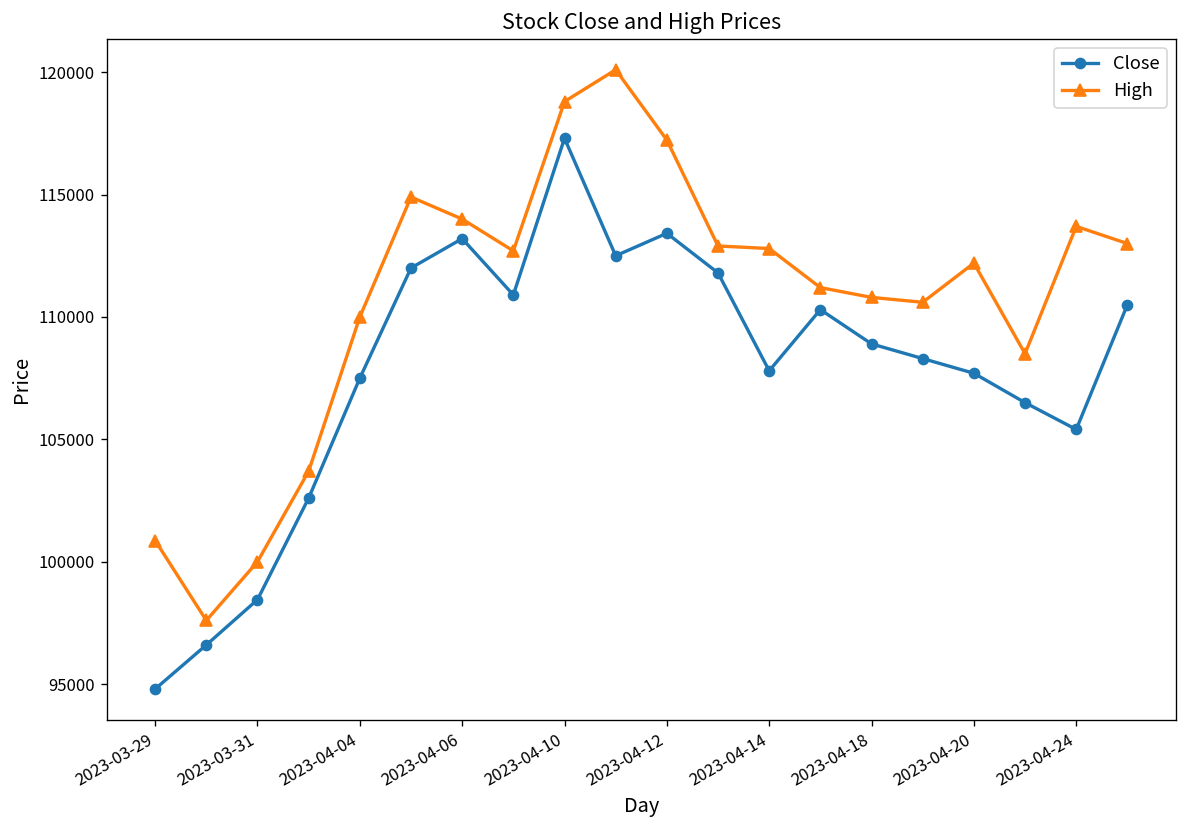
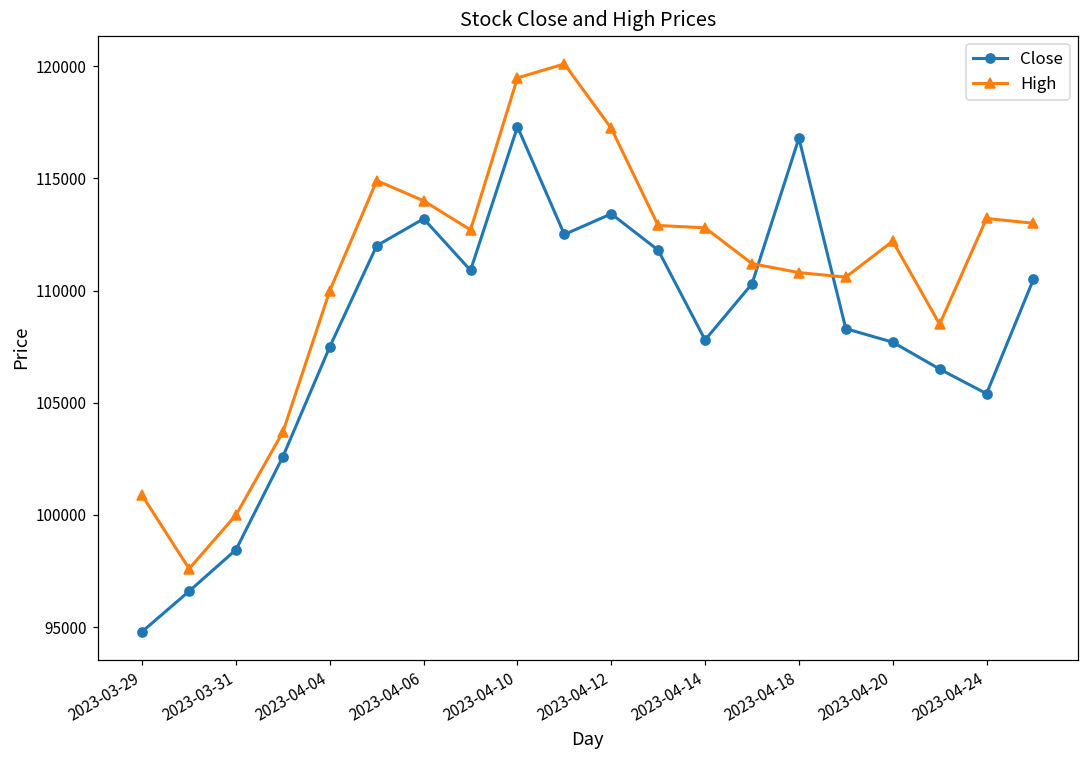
  {
    "Close": {
      "2023-03-29": 94800,
      "2023-03-31": 98500,
      "2023-04-04": 107500,
      "2023-04-06": 113200,
      "2023-04-10": 117300,
      "2023-04-12": 113400,
      "2023-04-14": 107800,
-     "2023-04-18": 108900,
+     "2023-04-18": 116800,
      "2023-04-20": 107700,
      "2023-04-24": 105400
    },
    "High": {
      "2023-03-29": 100900,
      "2023-03-31": 100000,
      "2023-04-04": 110000,
      "2023-04-06": 114000,
-     "2023-04-10": 118800,
+     "2023-04-10": 119500,
      "2023-04-12": 117200,
      "2023-04-14": 112800,
      "2023-04-18": 110800,
      "2023-04-20": 112200,
-     "2023-04-24": 113700
+     "2023-04-24": 113200
    }
  }
